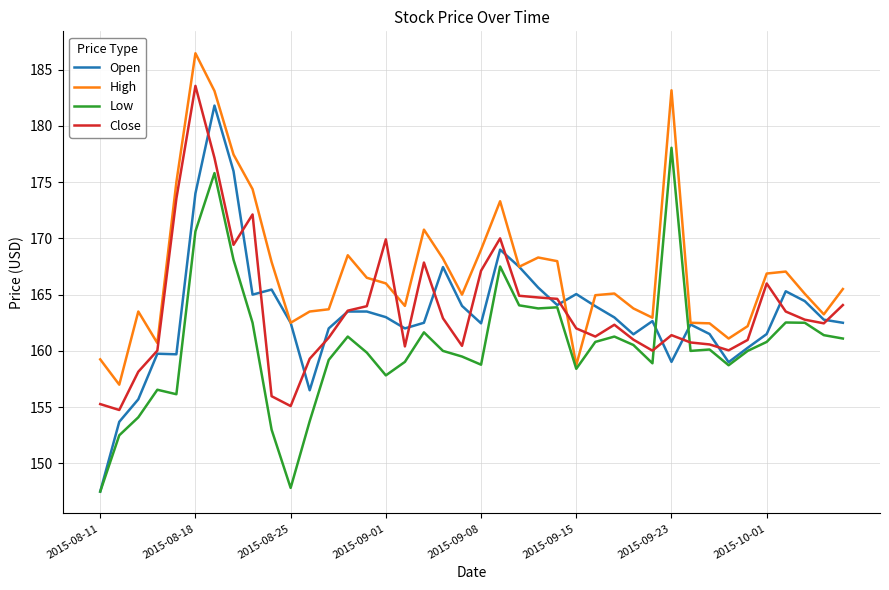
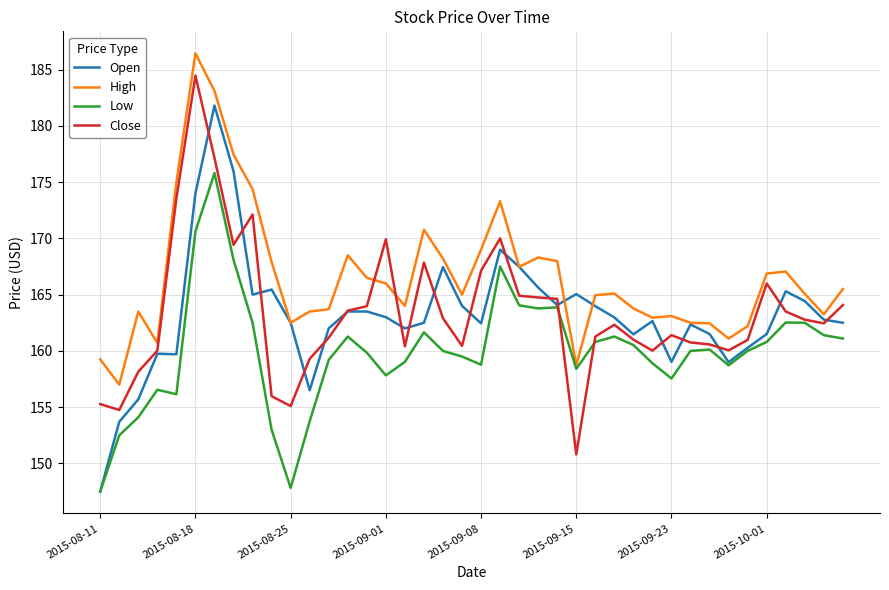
  {
    "Open": {
      "2015-08-18": 174.0,
      "2015-09-01": 163.0,
      "2015-09-08": 162.4,
      "2015-09-15": 165.1,
      "2015-09-23": 159.0,
      "2015-10-01": 161.5
    },
    "High": {
      "2015-08-11": 159.3,
      "2015-08-18": 186.4,
      "2015-09-01": 166.0,
      "2015-09-08": 169.0,
      "2015-09-15": 158.7,
-     "2015-09-23": 183.2,
+     "2015-09-23": 163.1,
      "2015-10-01": 166.9
    },
    "Low": {
      "2015-08-18": 170.6,
      "2015-08-25": 147.8,
      "2015-09-01": 157.8,
      "2015-09-08": 158.8,
      "2015-09-15": 158.4,
-     "2015-09-23": 178.1,
+     "2015-09-23": 157.6,
      "2015-10-01": 160.8
    },
    "Close": {
      "2015-08-11": 155.3,
-     "2015-08-18": 183.6,
+     "2015-08-18": 184.5,
      "2015-08-25": 155.1,
      "2015-09-01": 169.9,
      "2015-09-08": 167.1,
-     "2015-09-15": 162.0,
+     "2015-09-15": 150.8,
      "2015-09-23": 161.4,
      "2015-10-01": 166.0
    }
  }
